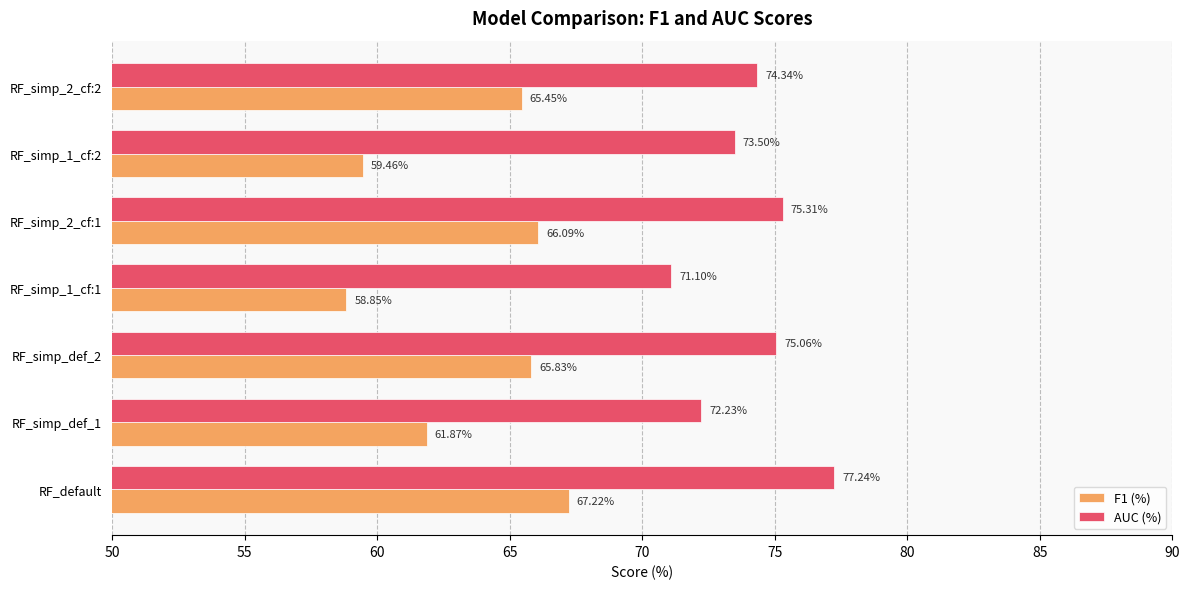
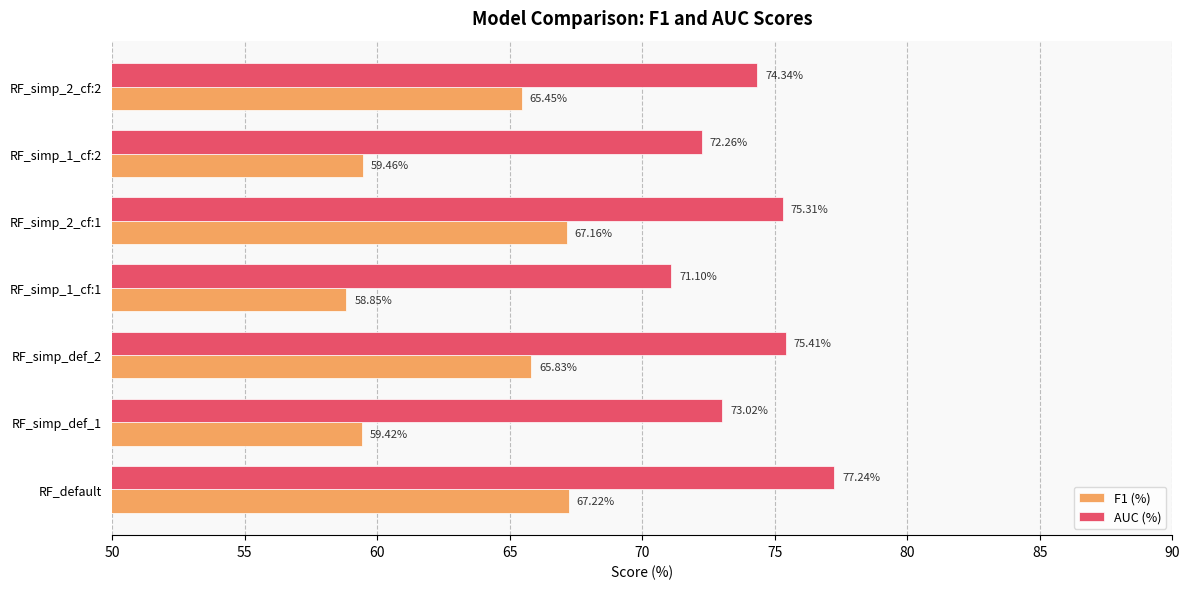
  {
    "F1 (%)": {
      "RF_simp_2_cf:2": "65.45%",
      "RF_simp_1_cf:2": "59.46%",
-     "RF_simp_2_cf:1": "66.09%",
+     "RF_simp_2_cf:1": "67.16%",
      "RF_simp_1_cf:1": "58.85%",
      "RF_simp_def_2": "65.83%",
-     "RF_simp_def_1": "61.87%",
+     "RF_simp_def_1": "59.42%",
      "RF_default": "67.22%"
    },
    "AUC (%)": {
      "RF_simp_2_cf:2": "74.34%",
-     "RF_simp_1_cf:2": "73.50%",
+     "RF_simp_1_cf:2": "72.26%",
      "RF_simp_2_cf:1": "75.31%",
      "RF_simp_1_cf:1": "71.10%",
-     "RF_simp_def_2": "75.06%",
-     "RF_simp_def_1": "72.23%",
+     "RF_simp_def_2": "75.41%",
+     "RF_simp_def_1": "73.02%",
      "RF_default": "77.24%"
    }
  }
